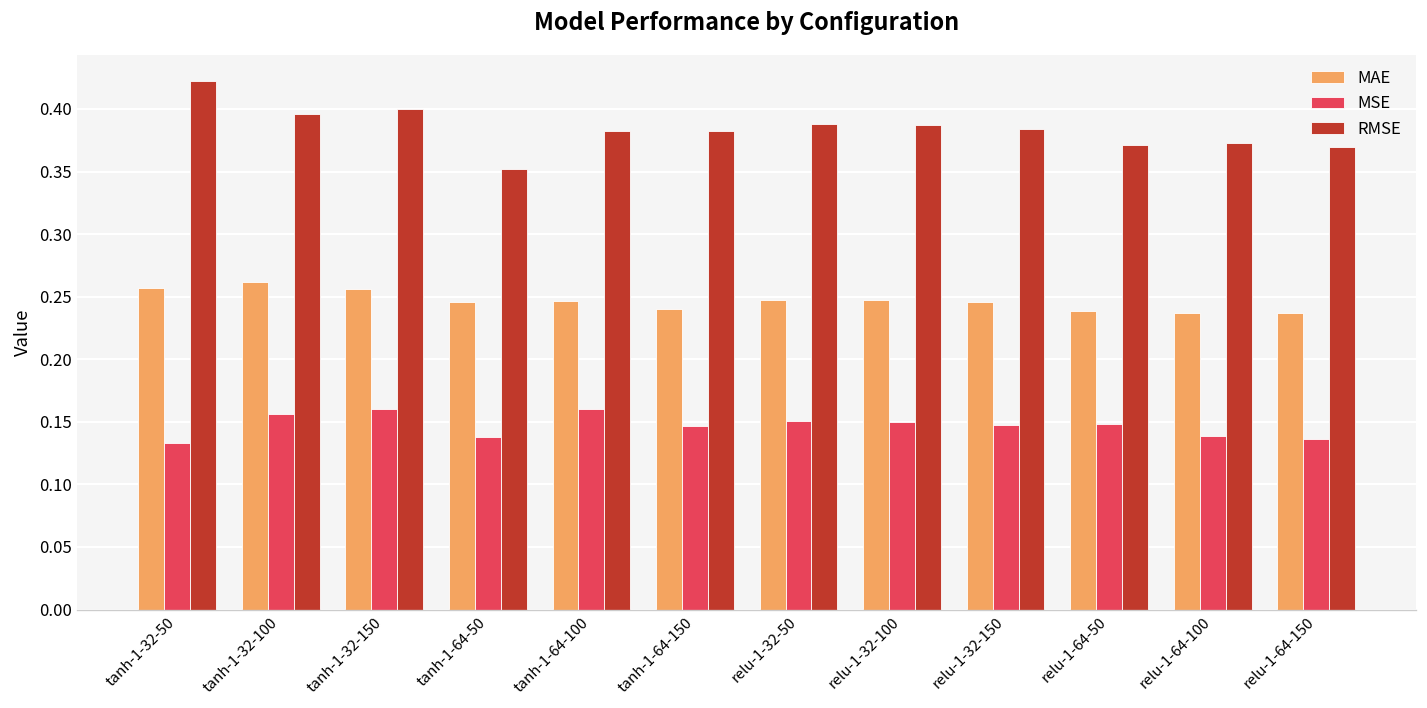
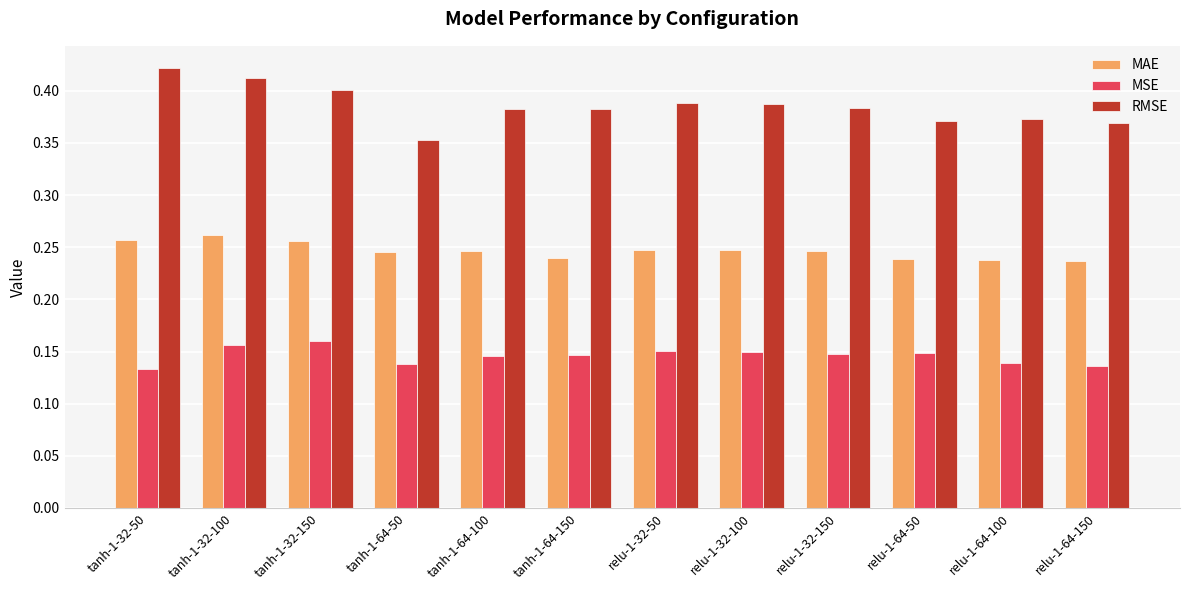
  {
    "MAE": {
      "tanh-1-32-50": 0.257,
      "tanh-1-32-100": 0.262,
      "tanh-1-32-150": 0.256,
      "tanh-1-64-50": 0.246,
      "tanh-1-64-100": 0.247,
      "tanh-1-64-150": 0.240,
      "relu-1-32-50": 0.248,
      "relu-1-32-100": 0.247,
      "relu-1-32-150": 0.246,
      "relu-1-64-50": 0.238,
      "relu-1-64-100": 0.237,
      "relu-1-64-150": 0.237
    },
    "MSE": {
      "tanh-1-32-50": 0.133,
      "tanh-1-32-100": 0.157,
      "tanh-1-32-150": 0.160,
      "tanh-1-64-50": 0.138,
-     "tanh-1-64-100": 0.160,
+     "tanh-1-64-100": 0.146,
      "tanh-1-64-150": 0.146,
      "relu-1-32-50": 0.151,
      "relu-1-32-100": 0.150,
      "relu-1-32-150": 0.147,
      "relu-1-64-50": 0.148,
      "relu-1-64-100": 0.139,
      "relu-1-64-150": 0.136
    },
    "RMSE": {
      "tanh-1-32-50": 0.422,
-     "tanh-1-32-100": 0.396,
+     "tanh-1-32-100": 0.412,
      "tanh-1-32-150": 0.400,
      "tanh-1-64-50": 0.352,
      "tanh-1-64-100": 0.382,
      "tanh-1-64-150": 0.383,
      "relu-1-32-50": 0.388,
      "relu-1-32-100": 0.387,
      "relu-1-32-150": 0.384,
      "relu-1-64-50": 0.372,
      "relu-1-64-100": 0.373,
      "relu-1-64-150": 0.369
    }
  }
